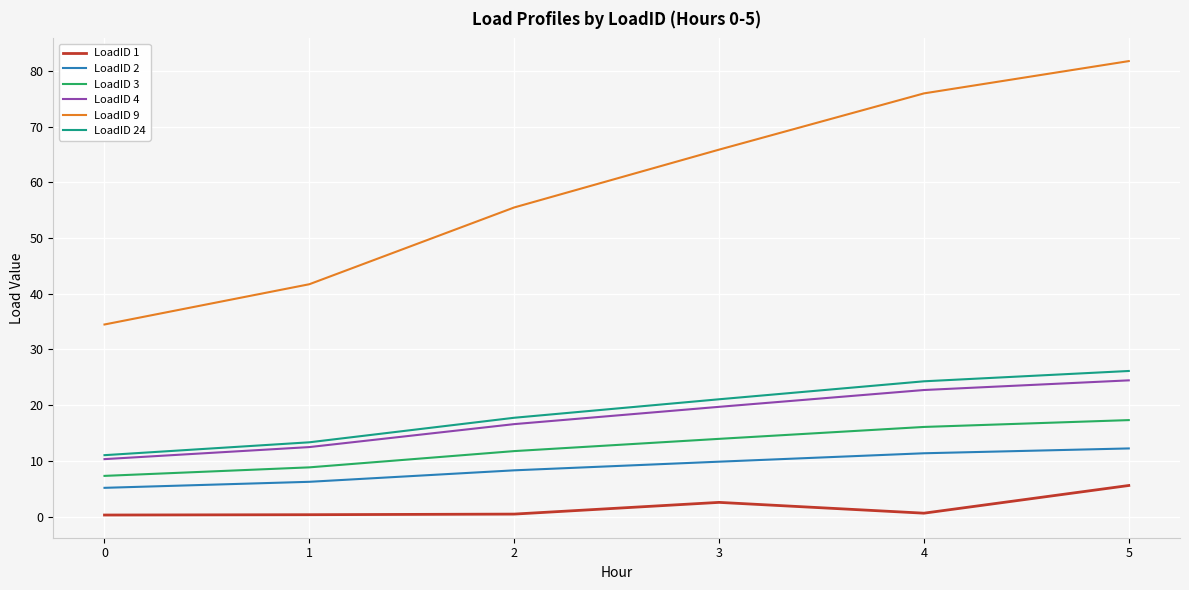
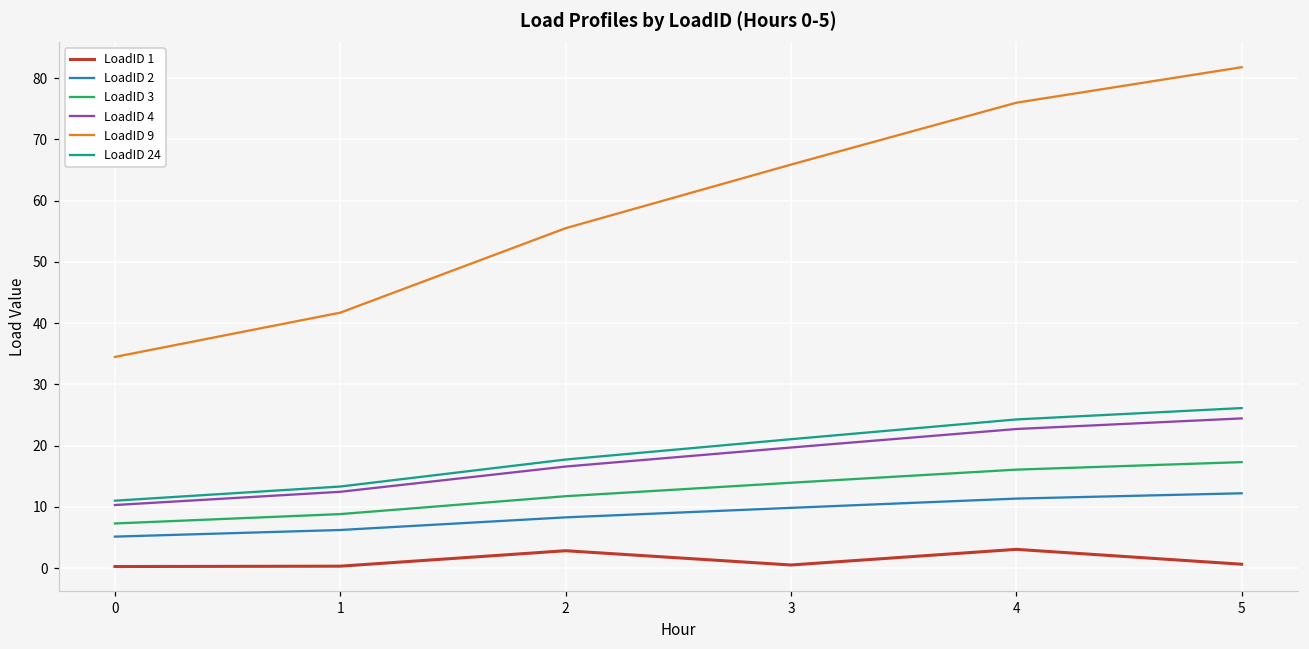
  {
    "LoadID 1": {
      "0": 0,
      "1": 0,
-     "2": 0,
-     "3": 3,
-     "4": 1,
-     "5": 6
+     "2": 3,
+     "3": 1,
+     "4": 3,
+     "5": 1
    },
    "LoadID 2": {
      "0": 5,
      "1": 6,
      "2": 8,
      "3": 10,
      "4": 11,
      "5": 12
    },
    "LoadID 4": {
      "0": 10,
      "1": 12,
      "2": 17,
      "3": 20,
      "4": 23,
      "5": 24
    },
    "LoadID 9": {
      "0": 34,
      "1": 42,
      "2": 55,
      "3": 66,
      "4": 76,
      "5": 82
    }
  }
